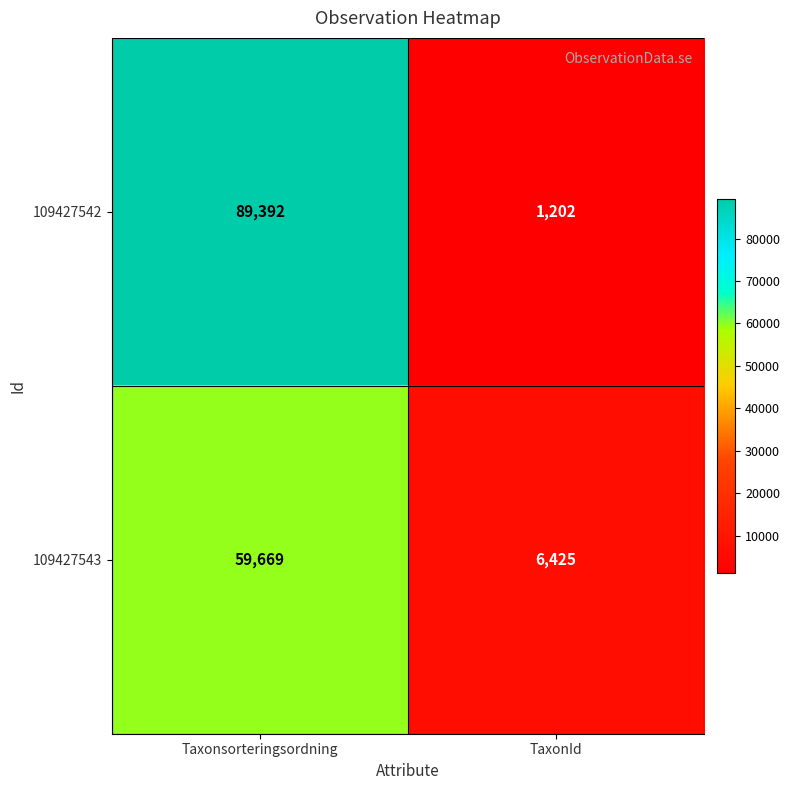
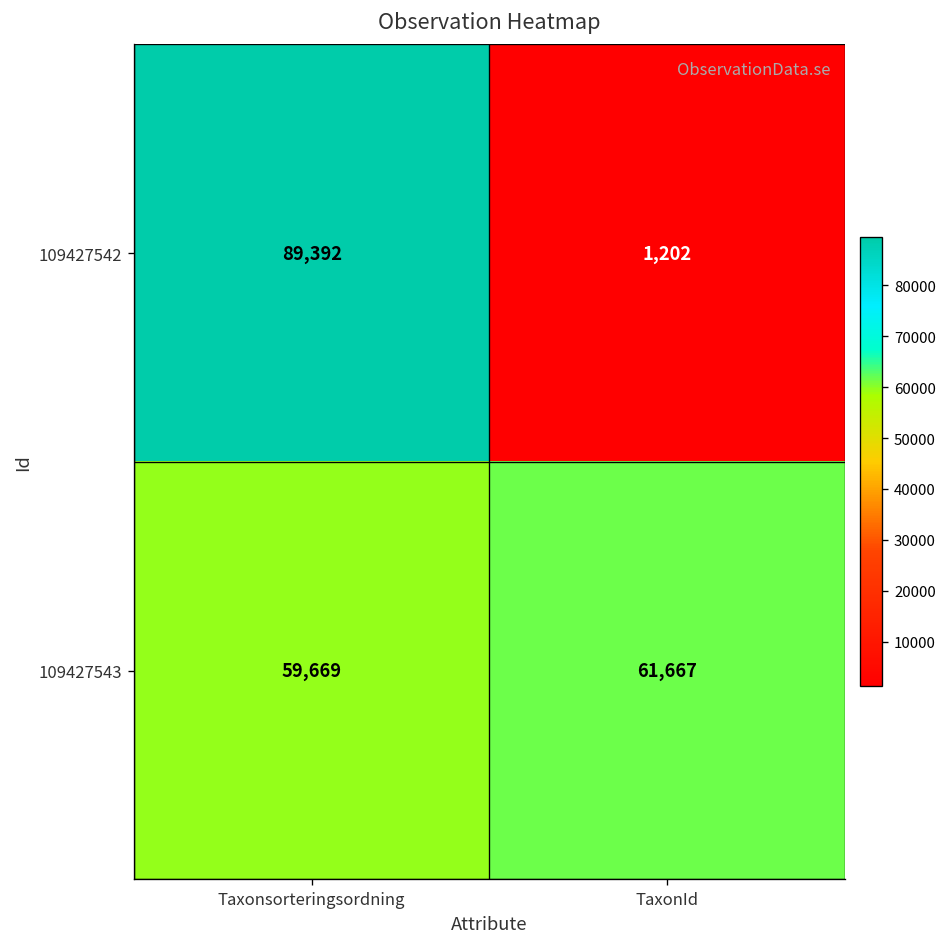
  {
    "109427542": {
      "Taxonsorteringsordning": "89,392"
    },
    "109427543": {
      "Taxonsorteringsordning": "59,669",
-     "TaxonId": "6,425"
+     "TaxonId": "61,667"
    }
  }
